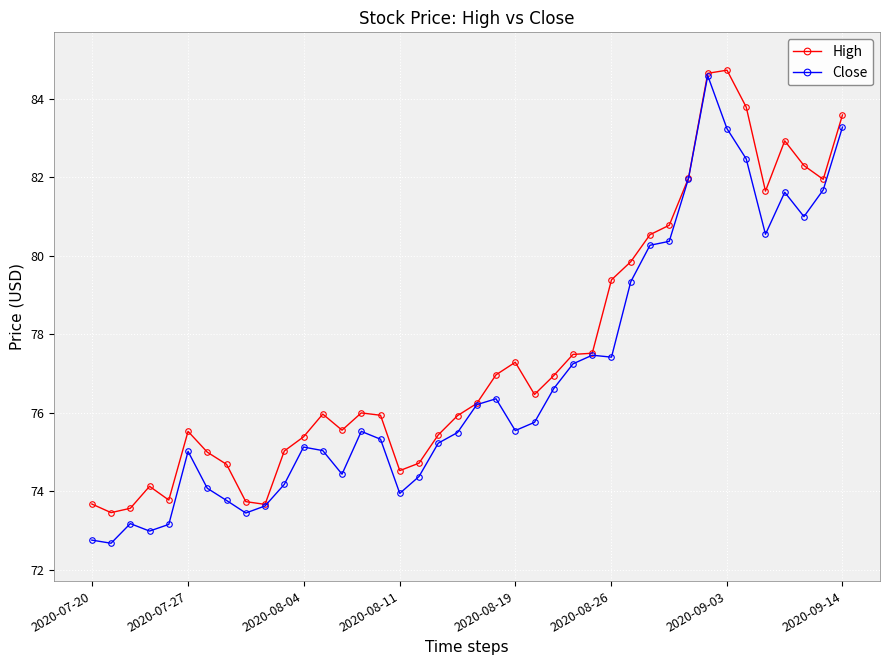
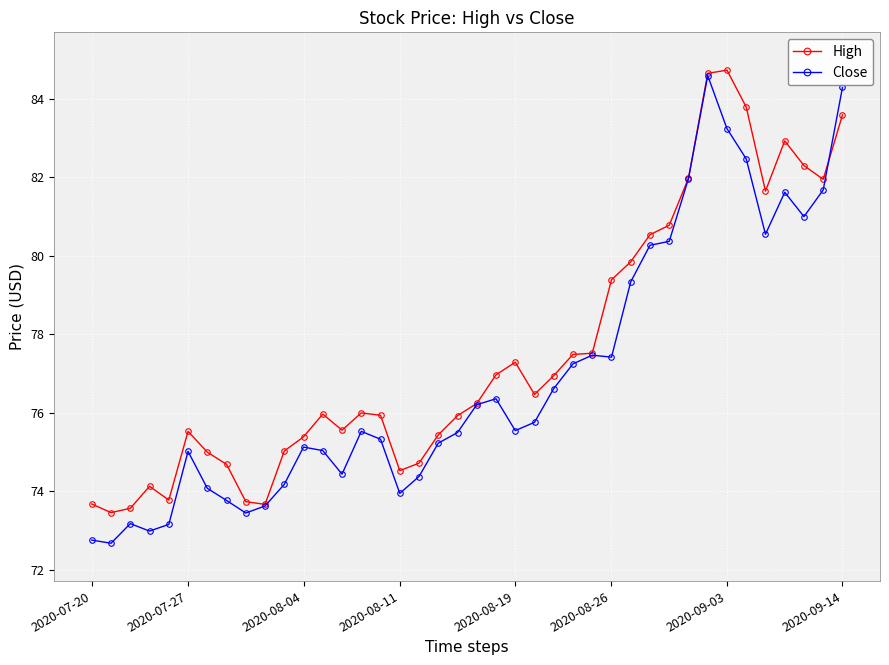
  {
    "High": {
      "2020-07-20": 73.7,
      "2020-07-27": 75.5,
      "2020-08-04": 75.4,
      "2020-08-11": 74.5,
      "2020-08-19": 77.3,
      "2020-08-26": 79.4,
      "2020-09-03": 84.7,
      "2020-09-14": 83.6
    },
    "Close": {
      "2020-07-20": 72.8,
      "2020-07-27": 75.0,
      "2020-08-04": 75.1,
      "2020-08-11": 74.0,
      "2020-08-19": 75.6,
      "2020-08-26": 77.4,
      "2020-09-03": 83.2,
-     "2020-09-14": 83.3
+     "2020-09-14": 84.3
    }
  }
